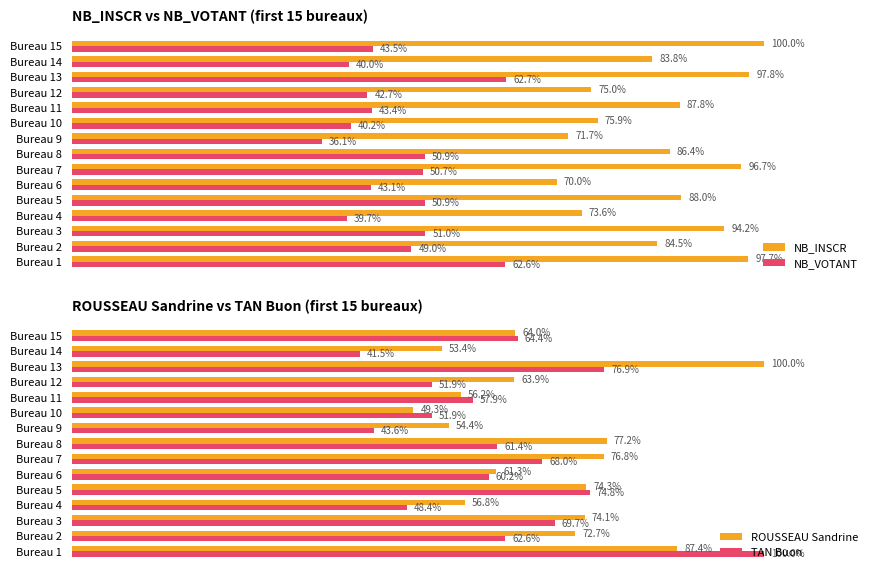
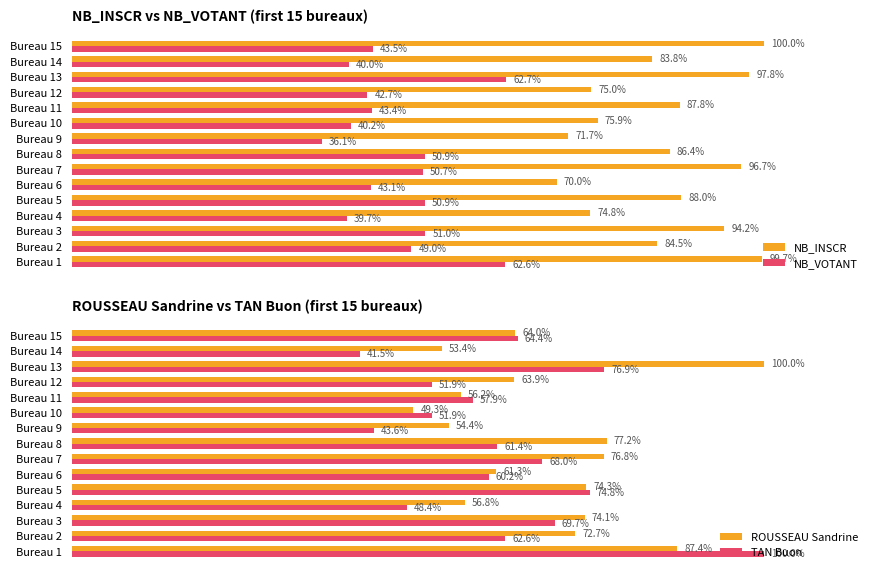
  {
    "NB_INSCR vs NB_VOTANT (first 15 bureaux)": {
      "NB_INSCR": {
        "Bureau 15": "100.0%",
        "Bureau 14": "83.8%",
        "Bureau 13": "97.8%",
        "Bureau 12": "75.0%",
        "Bureau 11": "87.8%",
        "Bureau 10": "75.9%",
        "Bureau 9": "71.7%",
        "Bureau 8": "86.4%",
        "Bureau 7": "96.7%",
        "Bureau 6": "70.0%",
        "Bureau 5": "88.0%",
-       "Bureau 4": "73.6%",
+       "Bureau 4": "74.8%",
        "Bureau 3": "94.2%",
        "Bureau 2": "84.5%",
-       "Bureau 1": "97.7%"
+       "Bureau 1": "99.7%"
      },
      "NB_VOTANT": {
        "Bureau 15": "43.5%",
        "Bureau 14": "40.0%",
        "Bureau 13": "62.7%",
        "Bureau 12": "42.7%",
        "Bureau 11": "43.4%",
        "Bureau 10": "40.2%",
        "Bureau 9": "36.1%",
        "Bureau 8": "50.9%",
        "Bureau 7": "50.7%",
        "Bureau 6": "43.1%",
        "Bureau 5": "50.9%",
        "Bureau 4": "39.7%",
        "Bureau 3": "51.0%",
        "Bureau 2": "49.0%",
        "Bureau 1": "62.6%"
      }
    },
    "ROUSSEAU Sandrine vs TAN Buon (first 15 bureaux)": {
      "ROUSSEAU Sandrine": {
        "Bureau 14": "53.4%",
        "Bureau 13": "100.0%",
        "Bureau 12": "63.9%",
        "Bureau 9": "54.4%",
        "Bureau 8": "77.2%",
        "Bureau 7": "76.8%",
        "Bureau 4": "56.8%",
        "Bureau 3": "74.1%",
        "Bureau 2": "72.7%",
        "Bureau 1": "87.4%"
      },
      "TAN Buon": {
        "Bureau 14": "41.5%",
        "Bureau 13": "76.9%",
        "Bureau 12": "51.9%",
        "Bureau 9": "43.6%",
        "Bureau 8": "61.4%",
        "Bureau 7": "68.0%",
        "Bureau 4": "48.4%",
        "Bureau 3": "69.7%",
        "Bureau 2": "62.6%",
        "Bureau 1": "100.0%"
      }
    }
  }
